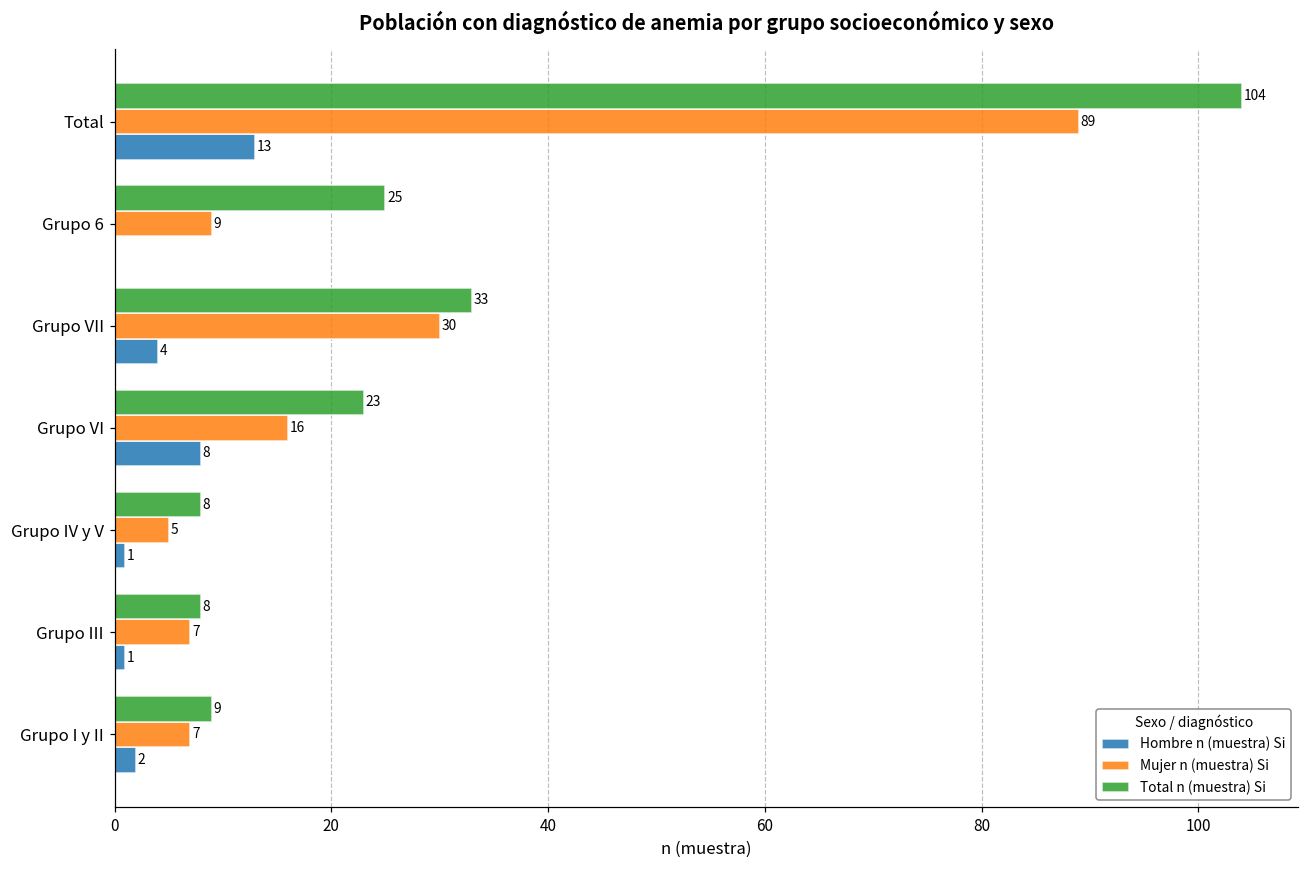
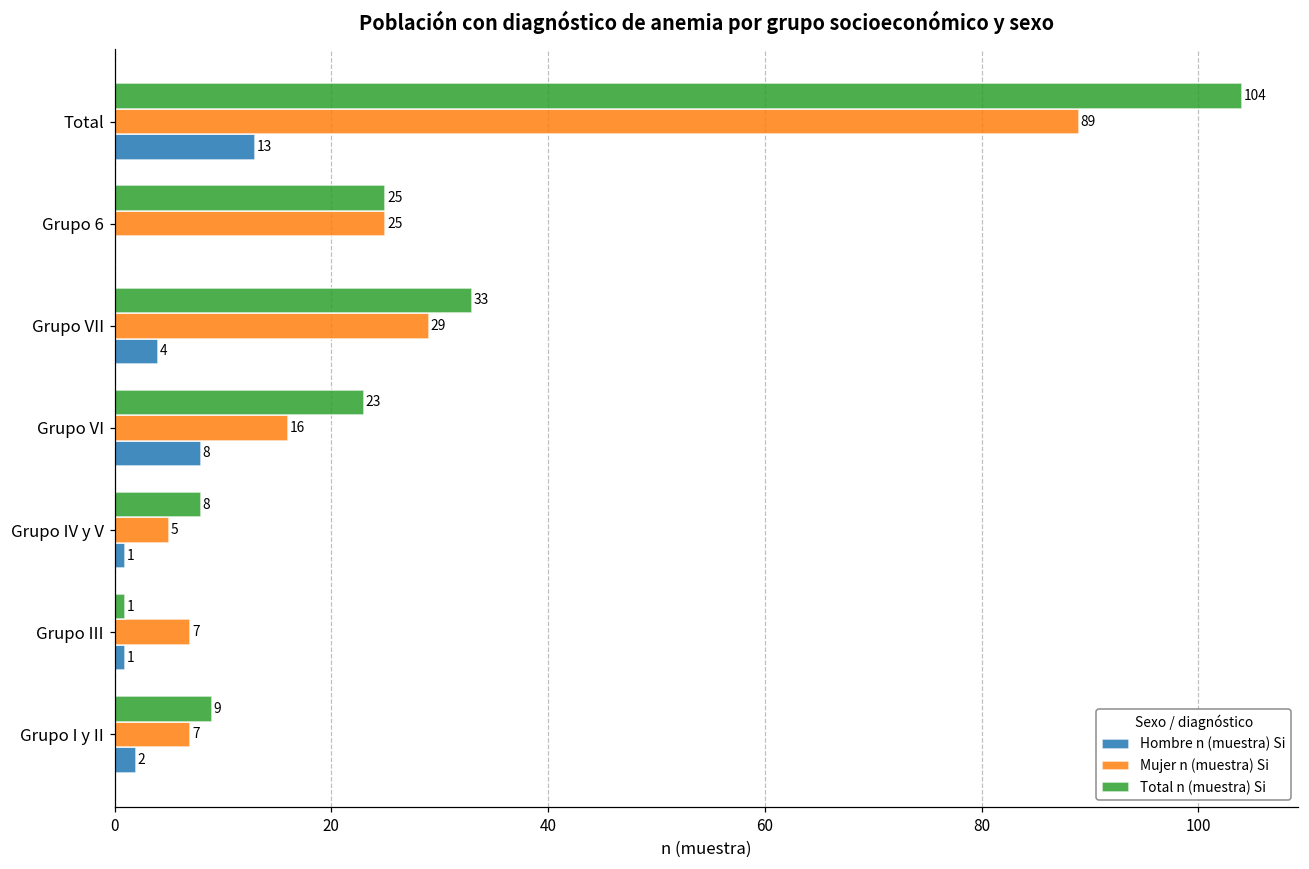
  {
    "Hombre n (muestra) Si": {
      "Total": 13,
      "Grupo VII": 4,
      "Grupo VI": 8,
      "Grupo IV y V": 1,
      "Grupo III": 1,
      "Grupo I y II": 2
    },
    "Mujer n (muestra) Si": {
      "Total": 89,
-     "Grupo 6": 9,
-     "Grupo VII": 30,
+     "Grupo 6": 25,
+     "Grupo VII": 29,
      "Grupo VI": 16,
      "Grupo IV y V": 5,
      "Grupo III": 7,
      "Grupo I y II": 7
    },
    "Total n (muestra) Si": {
      "Total": 104,
      "Grupo 6": 25,
      "Grupo VII": 33,
      "Grupo VI": 23,
      "Grupo IV y V": 8,
-     "Grupo III": 8,
+     "Grupo III": 1,
      "Grupo I y II": 9
    }
  }
